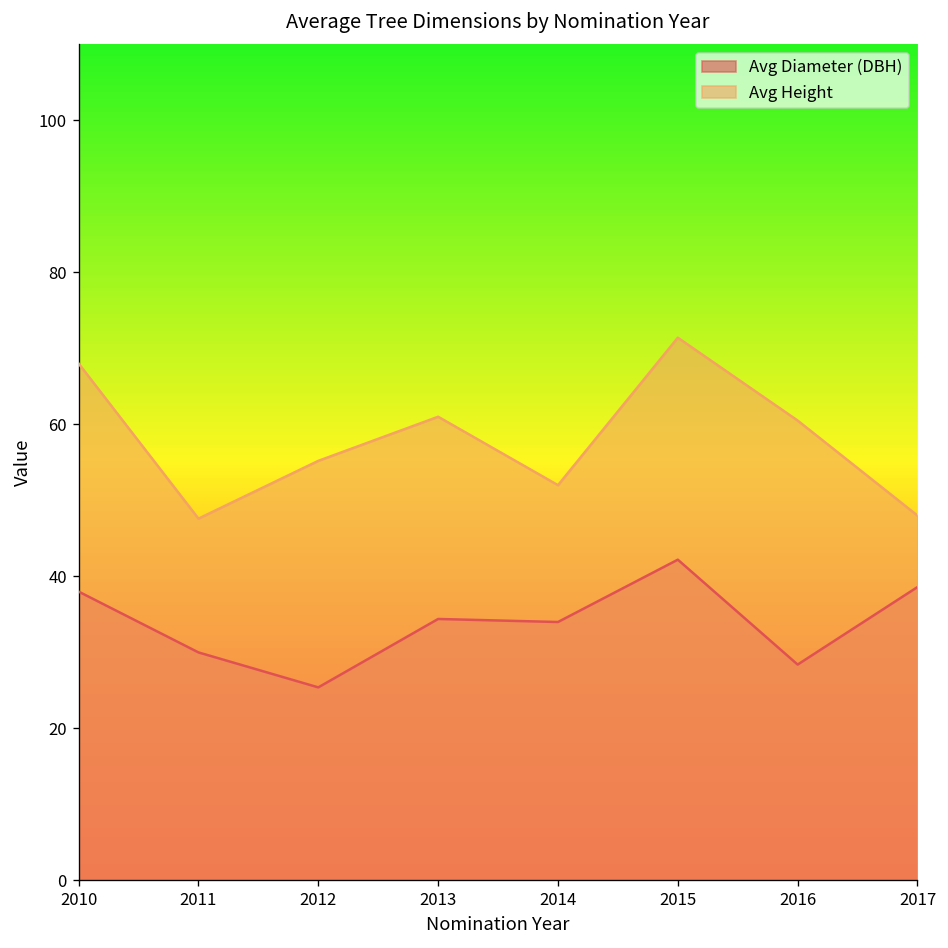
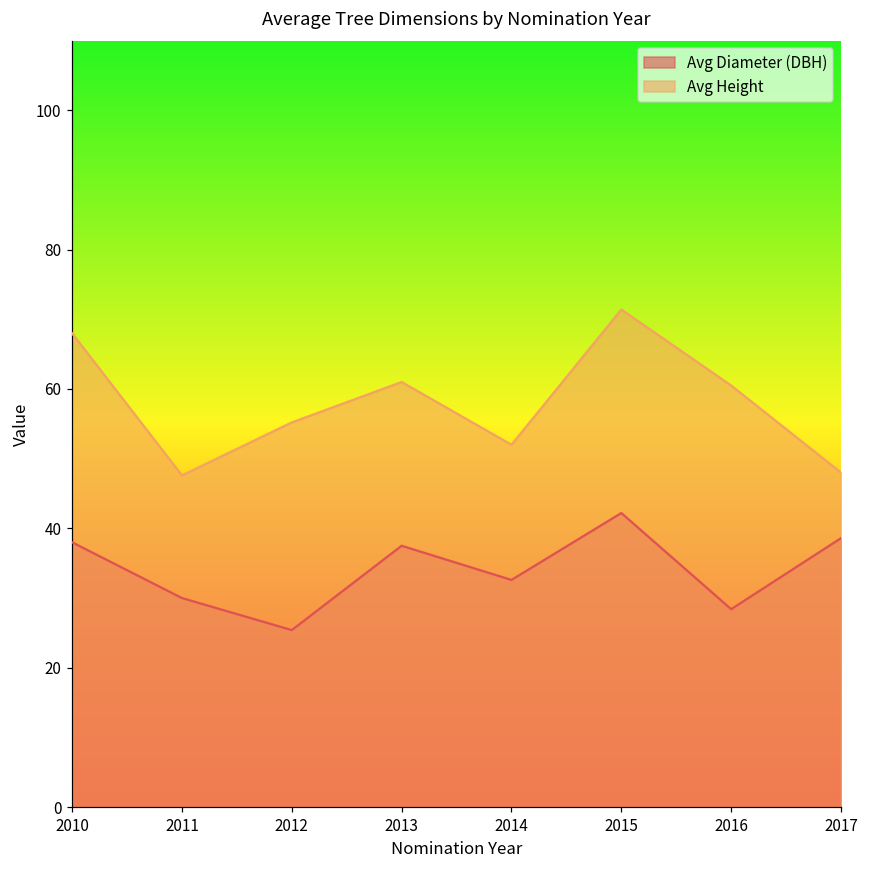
  {
    "Avg Diameter (DBH)": {
      "2010": 38,
      "2011": 30,
      "2012": 25,
-     "2013": 34,
-     "2014": 34,
+     "2013": 38,
+     "2014": 33,
      "2015": 42,
      "2016": 28,
      "2017": 39
    },
    "Avg Height": {
      "2010": 68,
      "2011": 48,
      "2012": 55,
      "2013": 61,
      "2014": 52,
      "2015": 71,
      "2016": 61,
      "2017": 48
    }
  }
